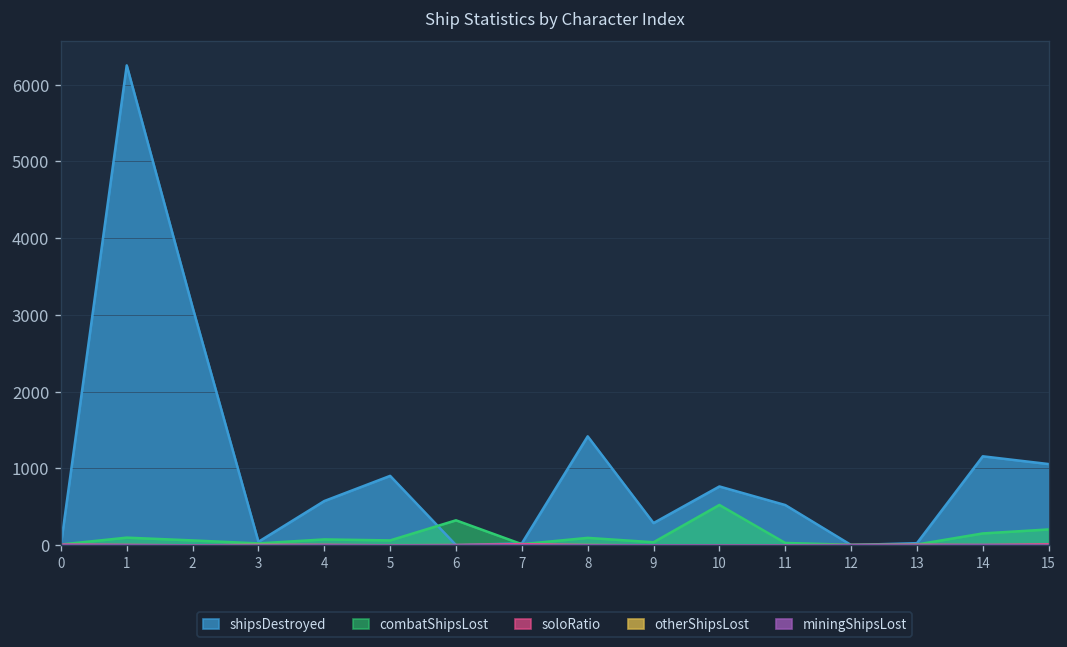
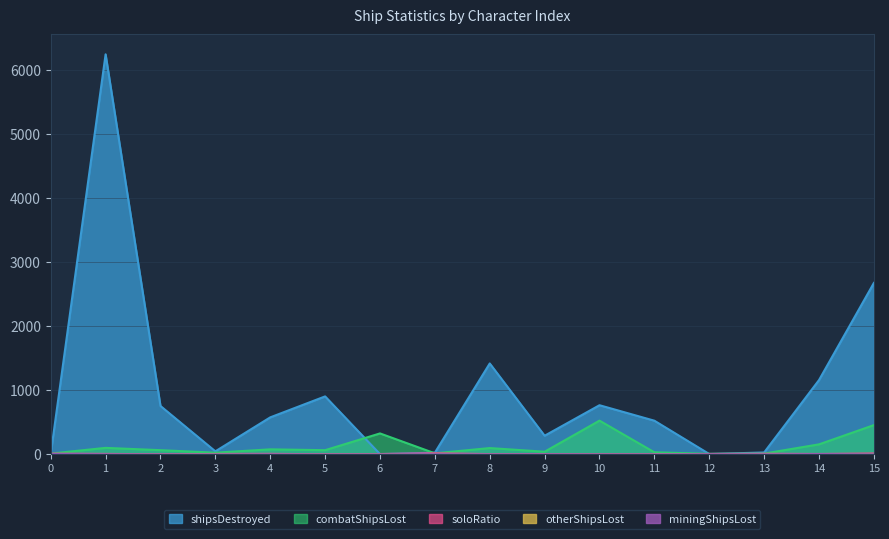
  {
    "shipsDestroyed": {
      "1": 6300,
-     "2": 3100,
+     "2": 800,
      "4": 600,
      "5": 900,
      "8": 1400,
      "9": 300,
      "10": 800,
      "11": 500,
      "14": 1200,
-     "15": 1100
+     "15": 2700
    },
    "combatShipsLost": {
      "1": 100,
      "2": 100,
      "4": 100,
      "5": 100,
      "6": 300,
      "8": 100,
      "10": 500,
      "14": 200,
-     "15": 200
+     "15": 500
    }
  }
